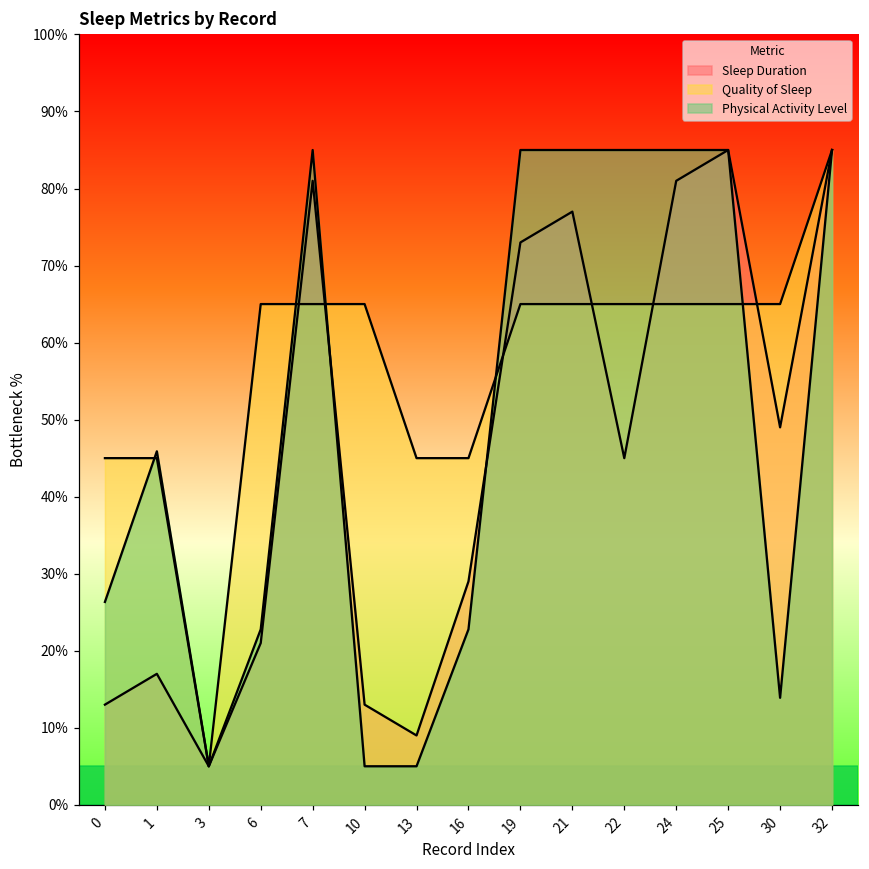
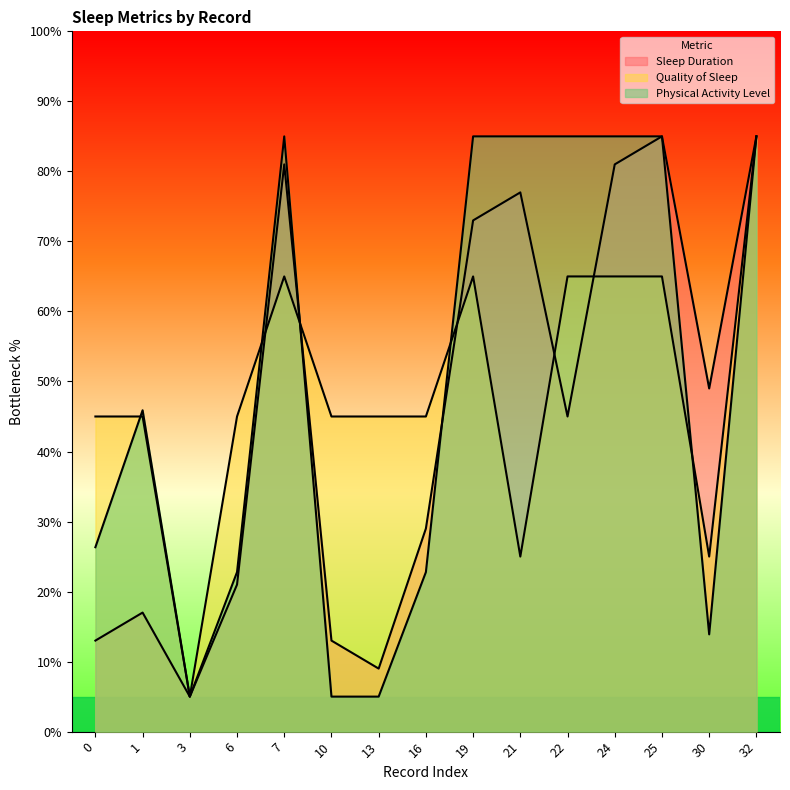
  {
    "Sleep Duration": {
      "0": "13%",
      "1": "17%",
      "6": "21%",
      "7": "81%",
      "10": "13%",
      "13": "9%",
      "16": "29%",
      "19": "73%",
      "21": "77%",
      "22": "45%",
      "24": "81%",
      "30": "49%"
    },
    "Quality of Sleep": {
      "0": "45%",
      "1": "45%",
-     "6": "65%",
+     "6": "45%",
      "7": "65%",
-     "10": "65%",
+     "10": "45%",
      "13": "45%",
      "16": "45%",
      "19": "65%",
-     "21": "65%",
+     "21": "25%",
      "22": "65%",
      "24": "65%",
      "25": "65%",
-     "30": "65%"
+     "30": "25%"
    },
    "Physical Activity Level": {
      "0": "26%",
      "1": "46%",
      "6": "23%",
      "7": "85%",
      "16": "23%",
      "19": "85%",
      "21": "85%",
      "22": "85%",
      "24": "85%",
      "30": "14%"
    }
  }
